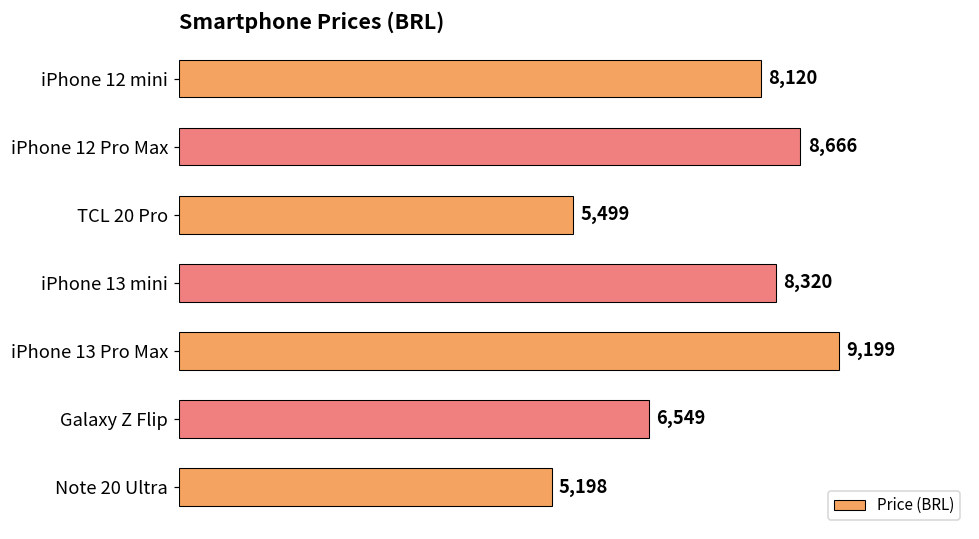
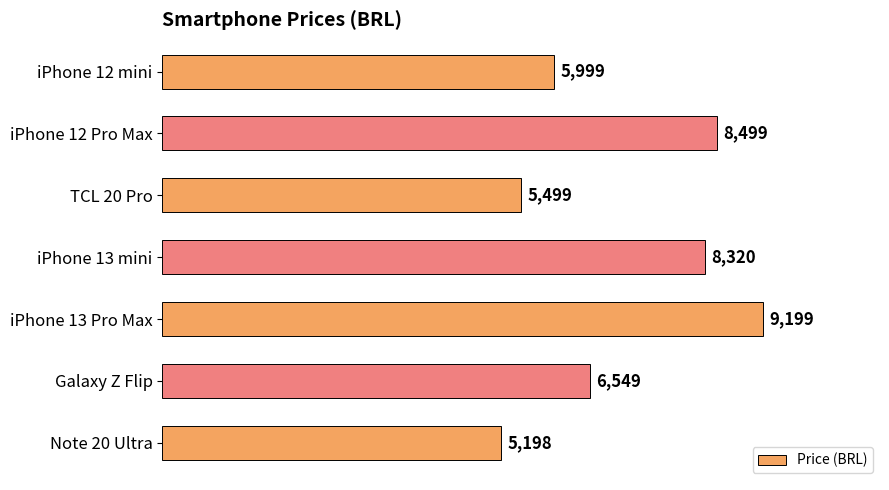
  {
-   "iPhone 12 mini": "8,120",
-   "iPhone 12 Pro Max": "8,666",
+   "iPhone 12 mini": "5,999",
+   "iPhone 12 Pro Max": "8,499",
    "TCL 20 Pro": "5,499",
    "iPhone 13 mini": "8,320",
    "iPhone 13 Pro Max": "9,199",
    "Galaxy Z Flip": "6,549",
    "Note 20 Ultra": "5,198"
  }
